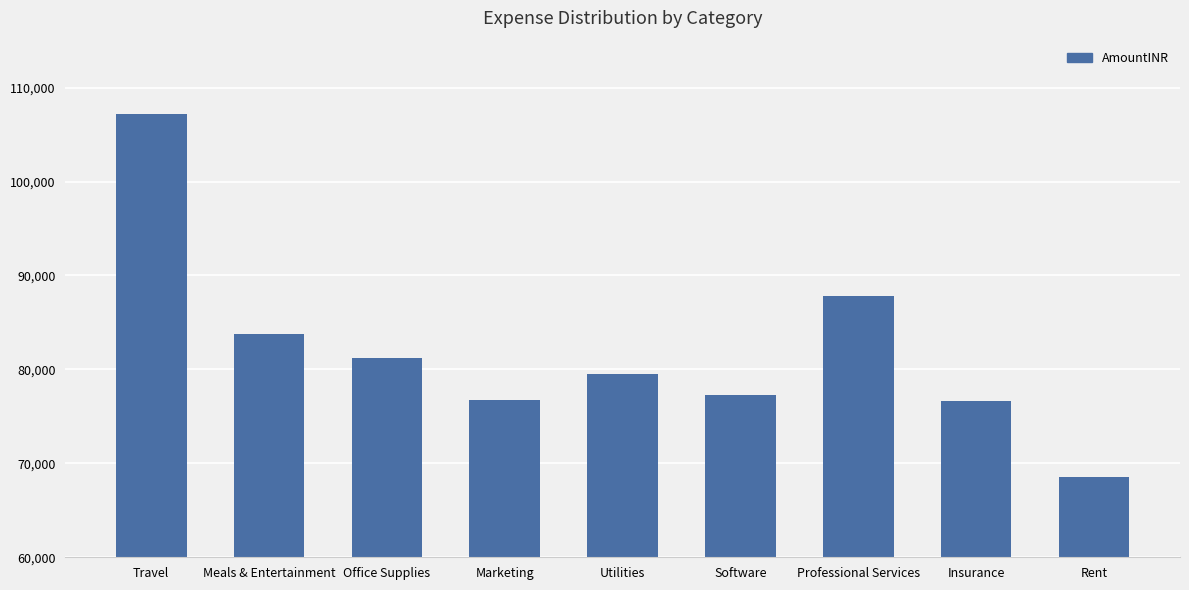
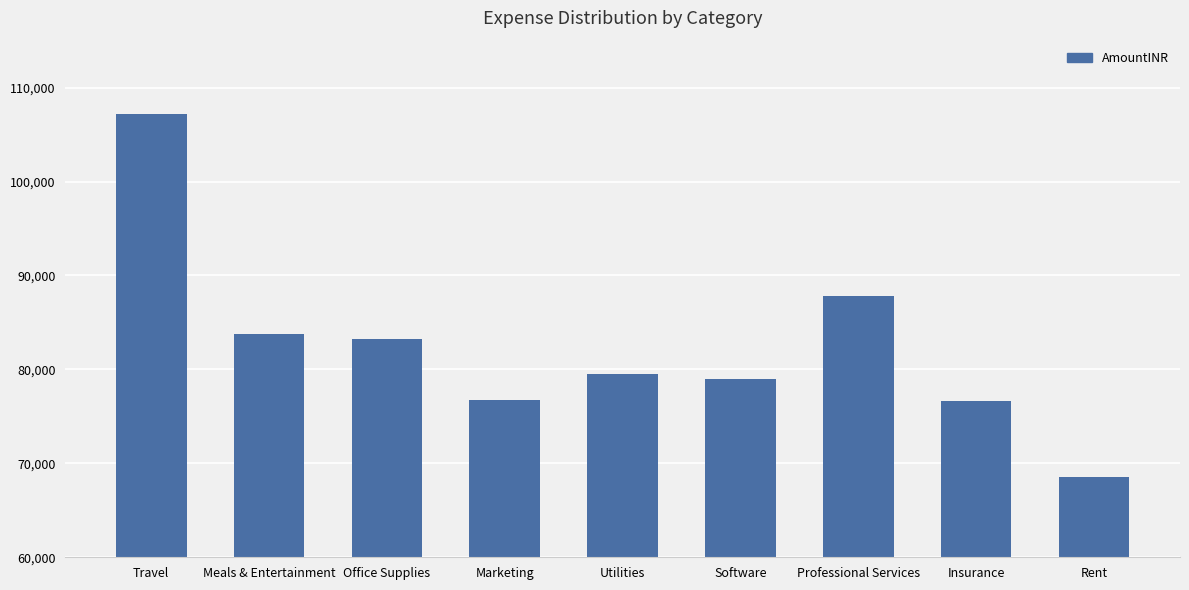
  {
    "Travel": "107,000",
    "Meals & Entertainment": "84,000",
-   "Office Supplies": "81,000",
+   "Office Supplies": "83,000",
    "Marketing": "77,000",
    "Utilities": "80,000",
-   "Software": "77,000",
+   "Software": "79,000",
    "Professional Services": "88,000",
    "Insurance": "77,000",
    "Rent": "69,000"
  }
